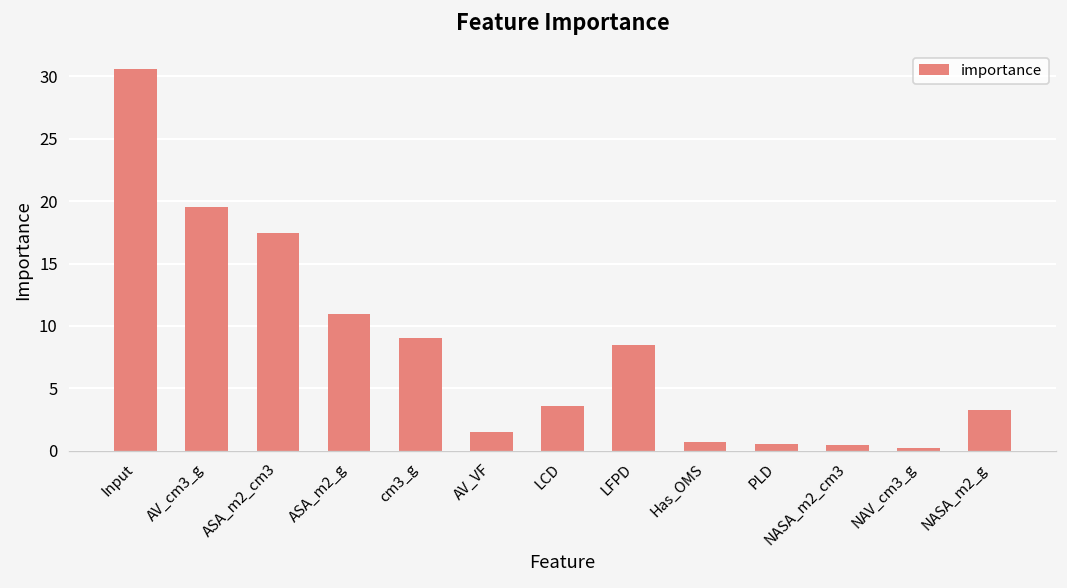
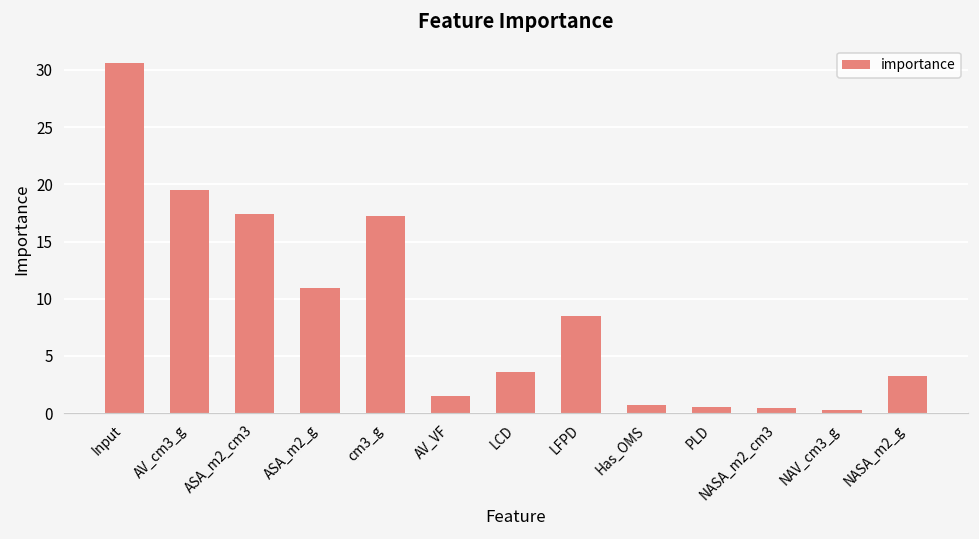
  {
    "Input": 30.6,
    "AV_cm3_g": 19.5,
    "ASA_m2_cm3": 17.4,
    "ASA_m2_g": 10.9,
-   "cm3_g": 9.0,
+   "cm3_g": 17.3,
    "AV_VF": 1.5,
    "LCD": 3.6,
    "LFPD": 8.5,
    "Has_OMS": 0.7,
    "PLD": 0.6,
    "NASA_m2_cm3": 0.4,
    "NAV_cm3_g": 0.2,
    "NASA_m2_g": 3.2
  }
